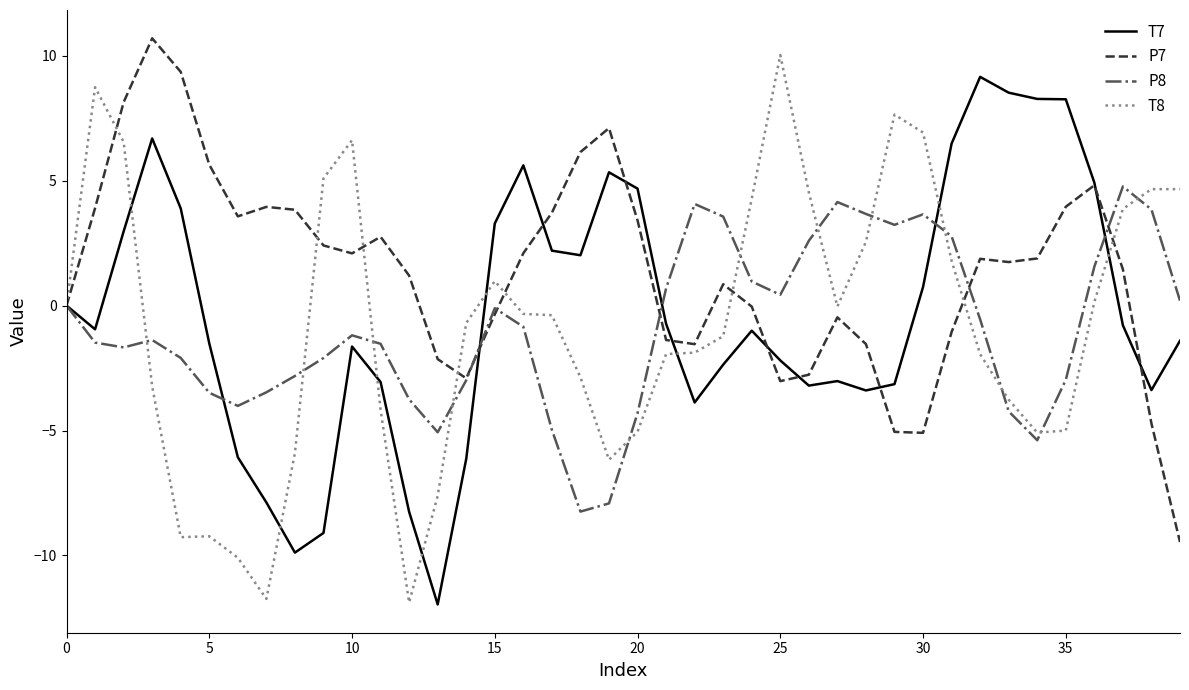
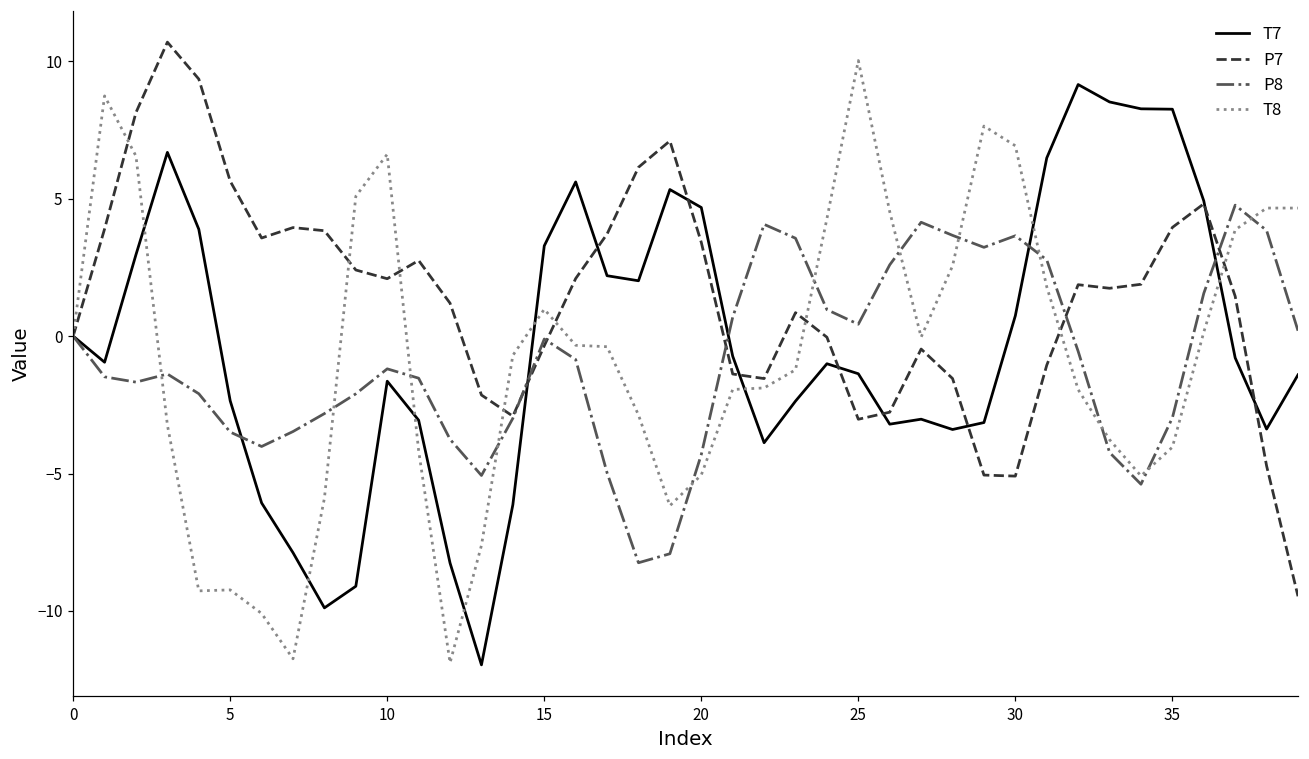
  {
    "T7": {
-     "5": -1.5,
+     "5": -2.4,
      "10": -1.6,
      "15": 3.3,
      "20": 4.7,
-     "25": -2.2,
+     "25": -1.4,
      "30": 0.7,
      "35": 8.3
    },
    "T8": {
      "5": -9.2,
      "10": 6.6,
      "15": 1.0,
      "20": -5.1,
      "25": 10.0,
      "30": 6.9,
-     "35": -5.0
+     "35": -4.0
    }
  }
